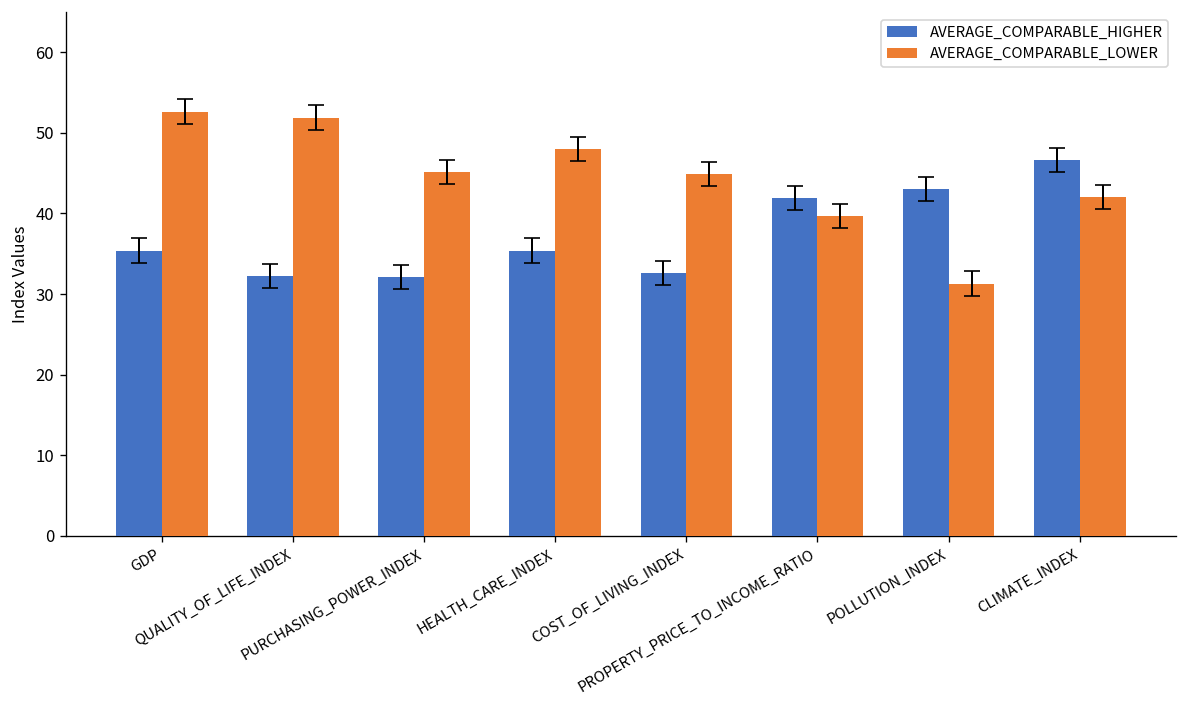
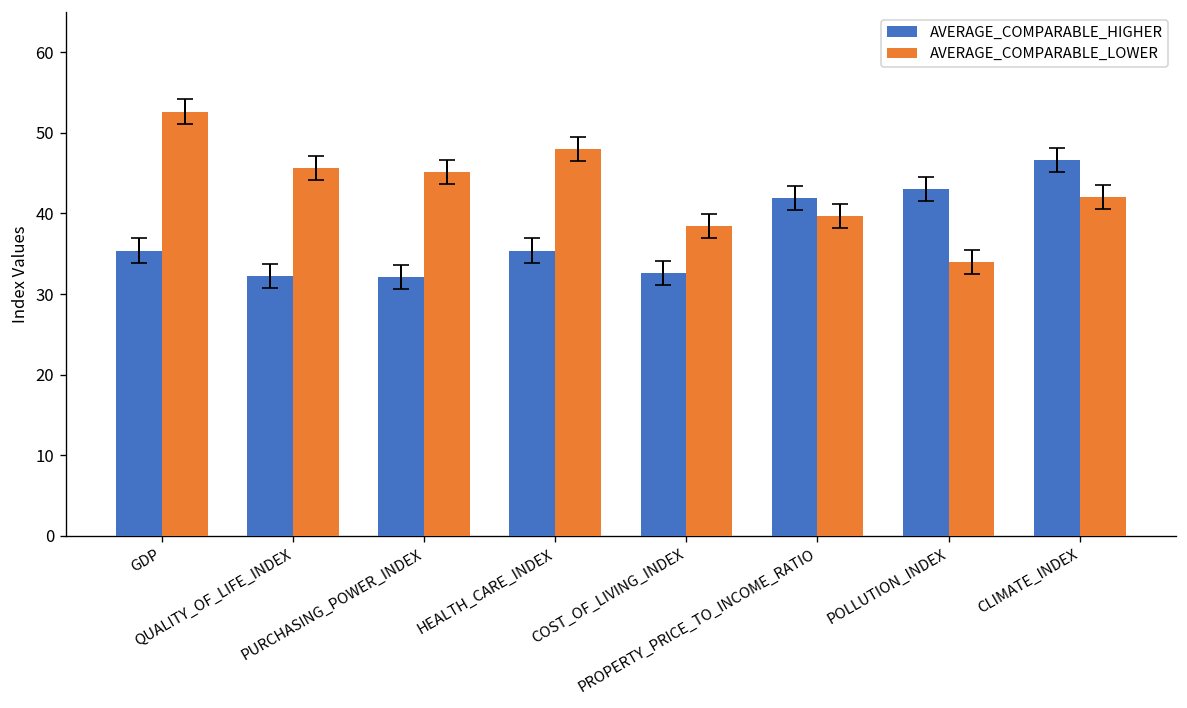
  {
    "AVERAGE_COMPARABLE_LOWER": {
      "GDP": 53,
-     "QUALITY_OF_LIFE_INDEX": 52,
+     "QUALITY_OF_LIFE_INDEX": 46,
      "PURCHASING_POWER_INDEX": 45,
      "HEALTH_CARE_INDEX": 48,
-     "COST_OF_LIVING_INDEX": 45,
+     "COST_OF_LIVING_INDEX": 38,
      "PROPERTY_PRICE_TO_INCOME_RATIO": 40,
-     "POLLUTION_INDEX": 31,
+     "POLLUTION_INDEX": 34,
      "CLIMATE_INDEX": 42
    }
  }
